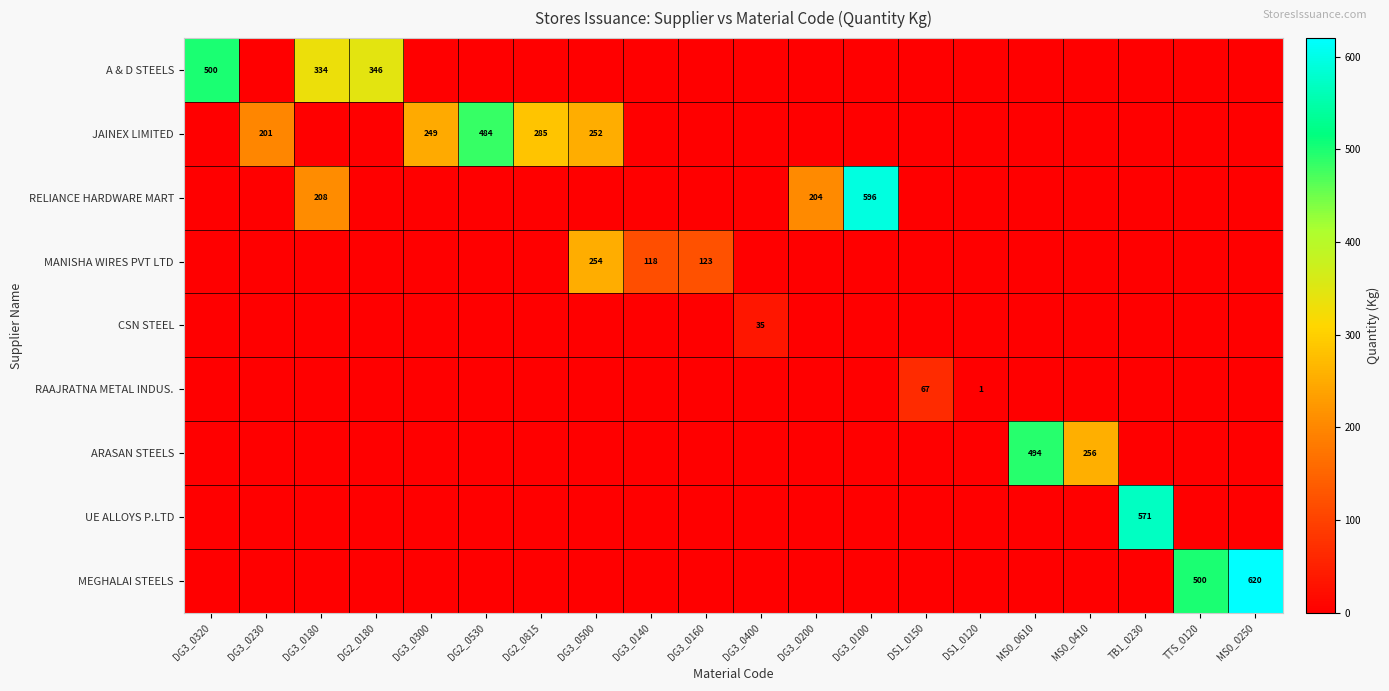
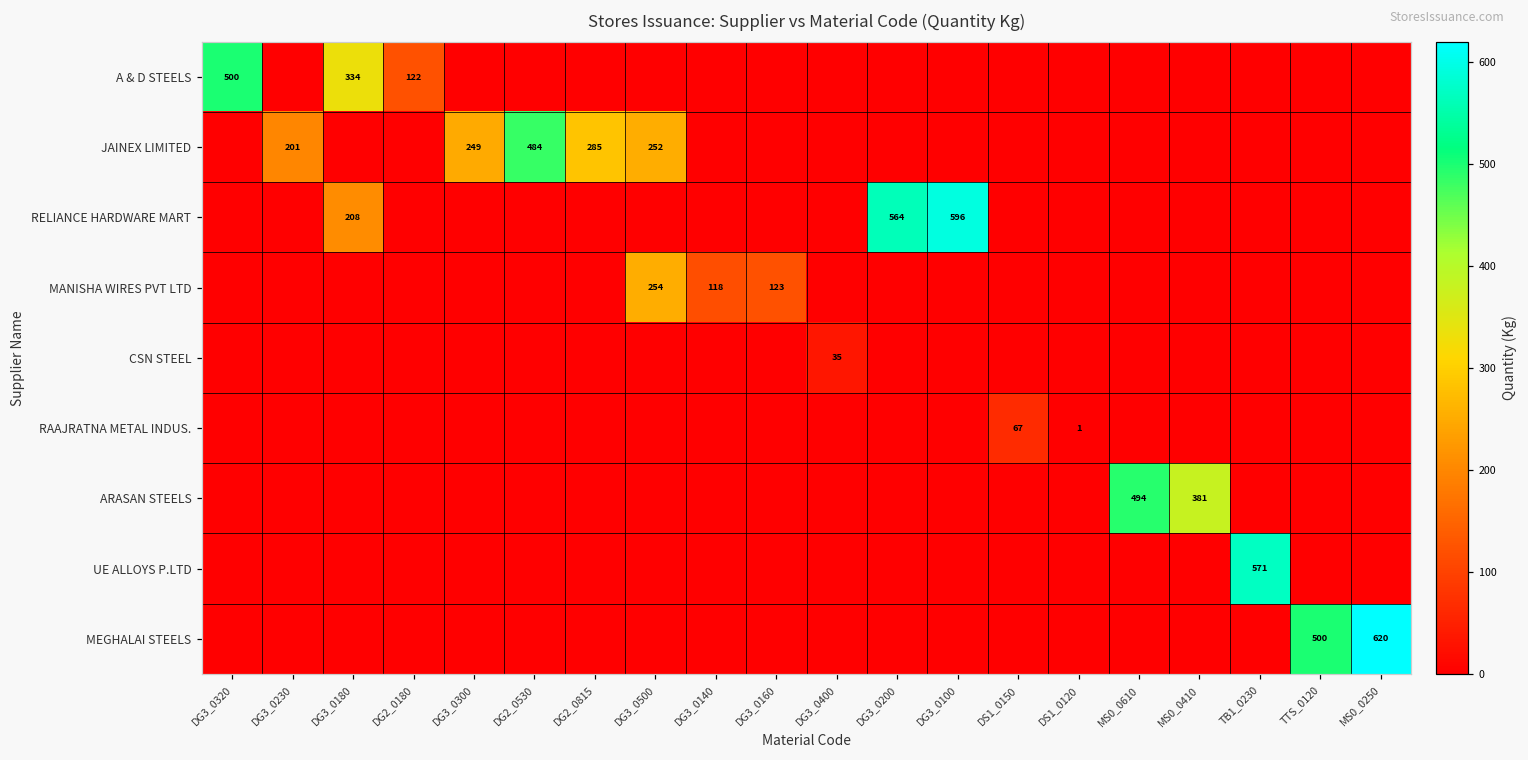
  {
    "A & D STEELS": {
      "DG3_0320": 500,
      "DG3_0180": 334,
-     "DG2_0180": 346
+     "DG2_0180": 122
    },
    "JAINEX LIMITED": {
      "DG3_0230": 201,
      "DG3_0300": 249,
      "DG2_0530": 484,
      "DG2_0815": 285,
      "DG3_0500": 252
    },
    "RELIANCE HARDWARE MART": {
      "DG3_0180": 208,
-     "DG3_0200": 204,
+     "DG3_0200": 564,
      "DG3_0100": 596
    },
    "MANISHA WIRES PVT LTD": {
      "DG3_0500": 254,
      "DG3_0140": 118,
      "DG3_0160": 123
    },
    "CSN STEEL": {
      "DG3_0400": 35
    },
    "RAAJRATNA METAL INDUS.": {
      "DS1_0150": 67,
      "DS1_0120": 1
    },
    "ARASAN STEELS": {
      "MS0_0610": 494,
-     "MS0_0410": 256
+     "MS0_0410": 381
    },
    "UE ALLOYS P.LTD": {
      "TB1_0230": 571
    },
    "MEGHALAI STEELS": {
      "TTS_0120": 500,
      "MS0_0250": 620
    }
  }
